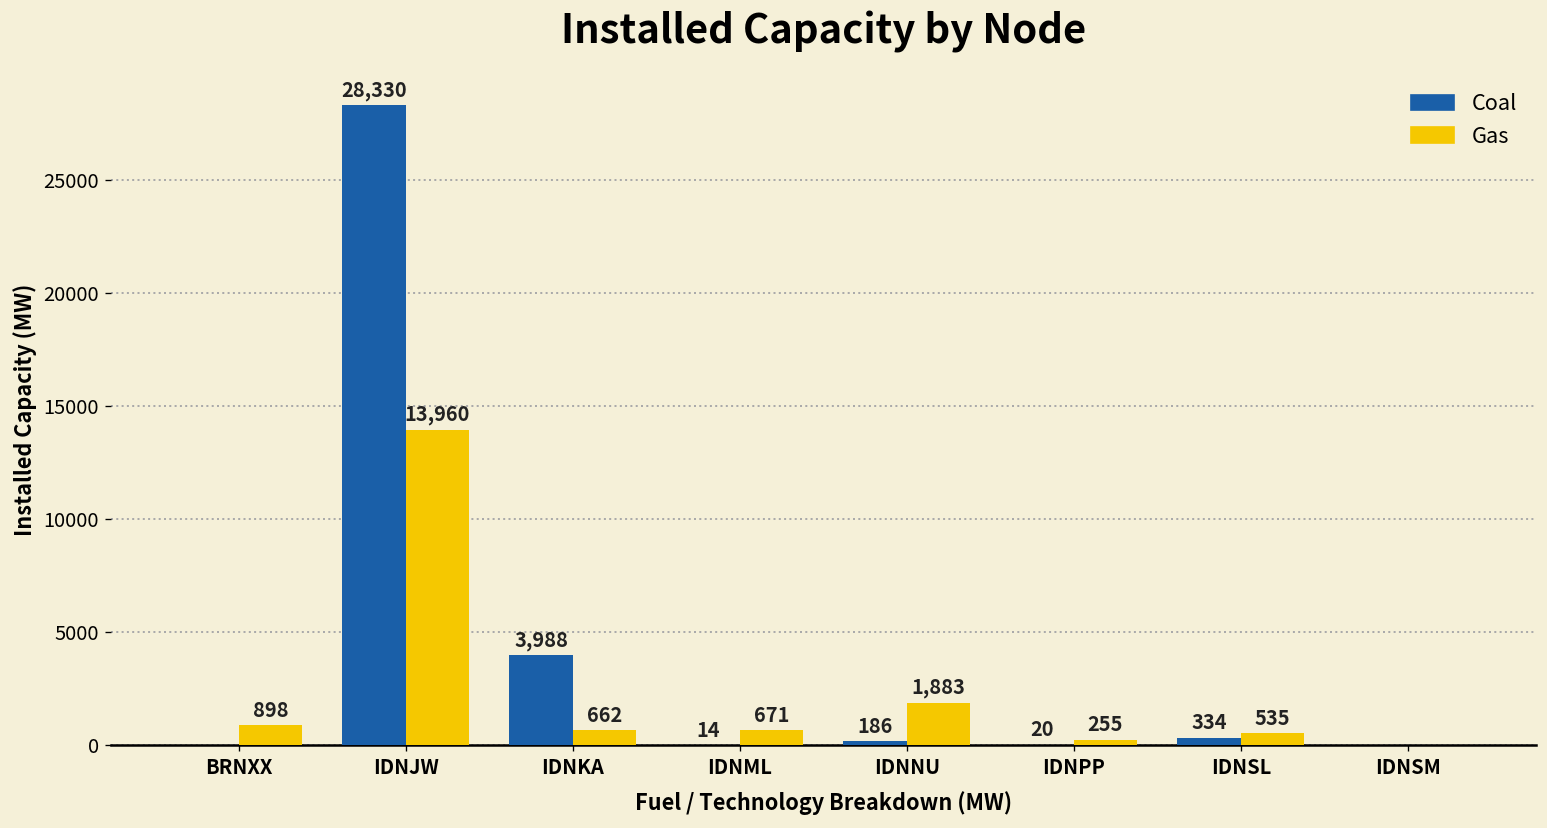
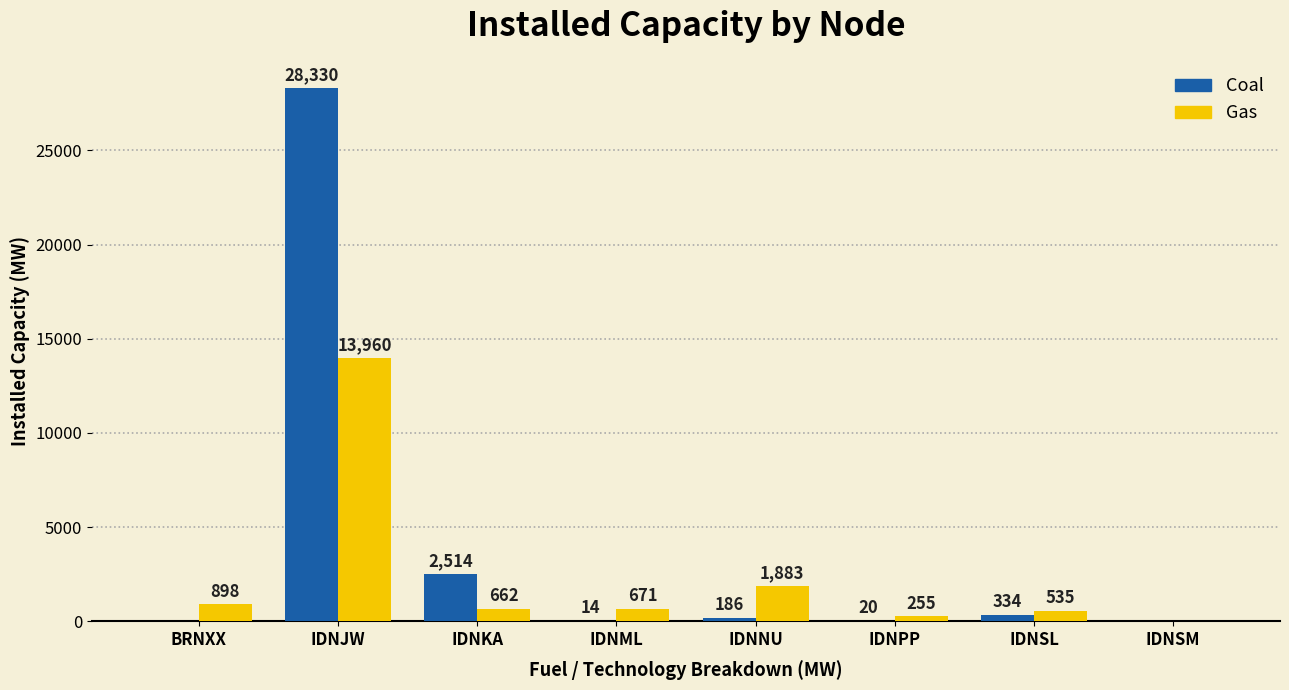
  {
    "Coal": {
      "IDNJW": "28,330",
-     "IDNKA": "3,988",
+     "IDNKA": "2,514",
      "IDNML": "14",
      "IDNNU": "186",
      "IDNPP": "20"
    },
    "Gas": {
      "BRNXX": "898",
      "IDNJW": "13,960",
      "IDNKA": "662",
      "IDNPP": "255",
      "IDNSL": "535"
    }
  }
